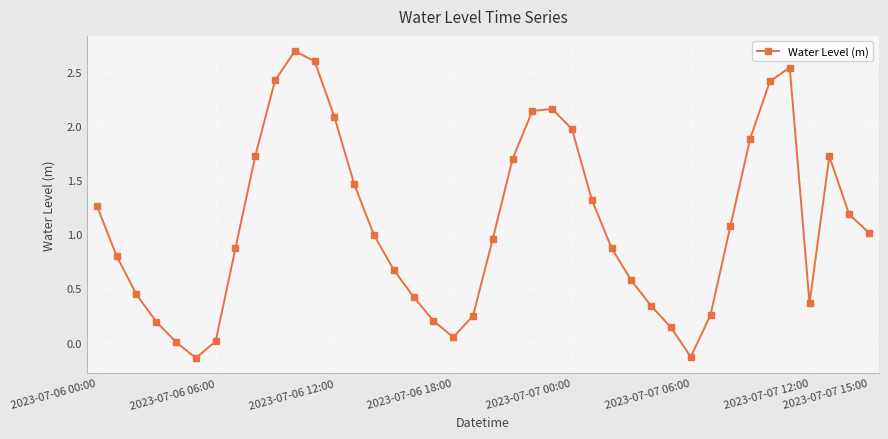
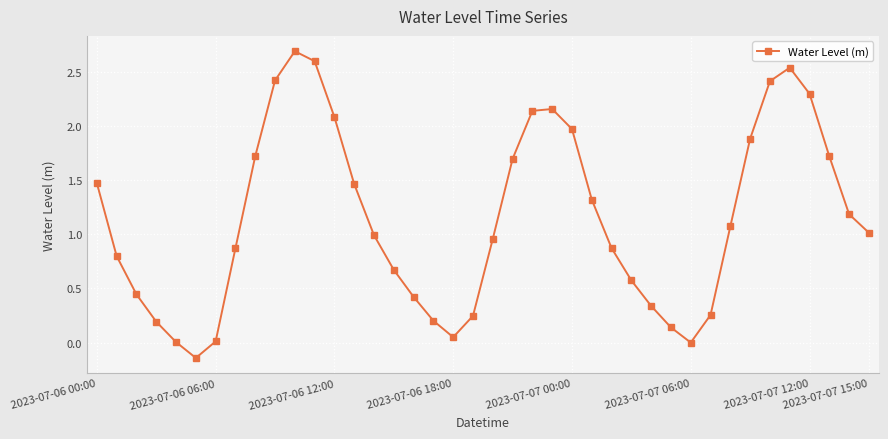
  {
-   "2023-07-06 00:00": 1.27,
+   "2023-07-06 00:00": 1.47,
    "2023-07-06 06:00": 0.01,
    "2023-07-06 12:00": 2.09,
    "2023-07-06 18:00": 0.05,
    "2023-07-07 00:00": 1.97,
-   "2023-07-07 06:00": -0.13,
-   "2023-07-07 12:00": 0.36,
+   "2023-07-07 06:00": 0.00,
+   "2023-07-07 12:00": 2.30,
    "2023-07-07 15:00": 1.02
  }
